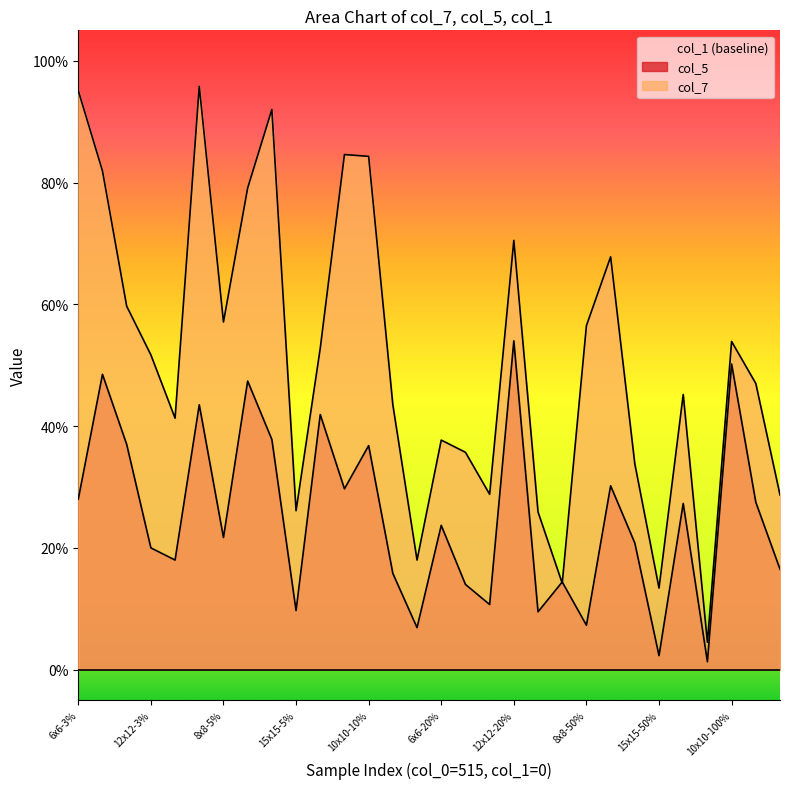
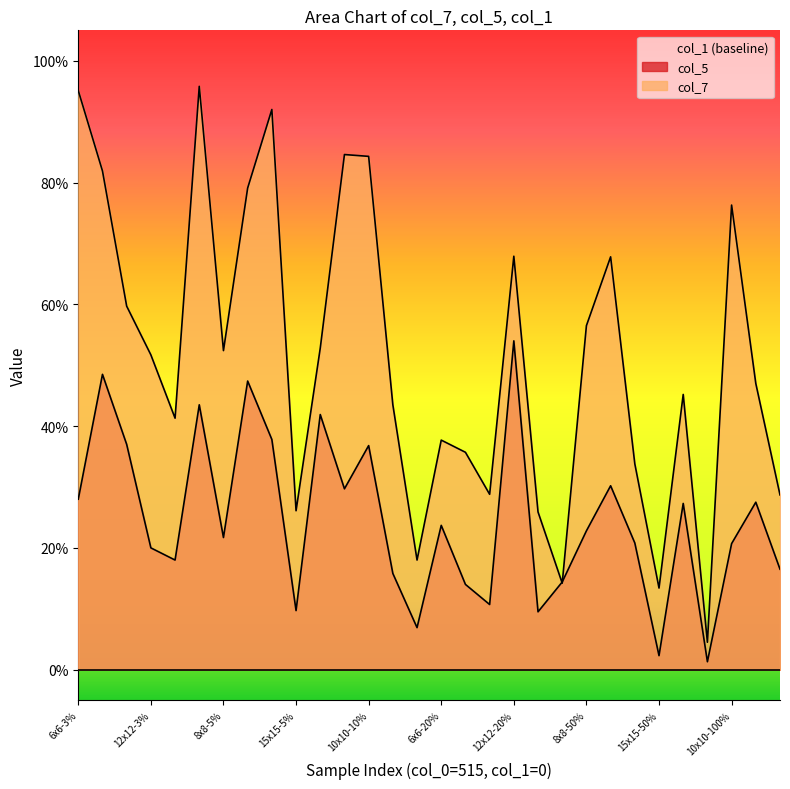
  {
    "col_1 (baseline)": {
      "6x6-3%": "0%",
      "12x12-3%": "0%",
      "8x8-5%": "0%",
      "15x15-5%": "0%",
      "10x10-10%": "0%",
      "6x6-20%": "0%",
      "12x12-20%": "0%",
      "8x8-50%": "0%",
      "15x15-50%": "0%",
      "10x10-100%": "0%"
    },
    "col_5": {
      "6x6-3%": "28%",
      "12x12-3%": "20%",
      "8x8-5%": "22%",
      "15x15-5%": "10%",
      "10x10-10%": "37%",
      "6x6-20%": "24%",
      "12x12-20%": "54%",
-     "8x8-50%": "7%",
+     "8x8-50%": "23%",
      "15x15-50%": "2%",
-     "10x10-100%": "50%"
+     "10x10-100%": "21%"
    },
    "col_7": {
      "6x6-3%": "95%",
      "12x12-3%": "52%",
-     "8x8-5%": "57%",
+     "8x8-5%": "52%",
      "15x15-5%": "26%",
      "10x10-10%": "84%",
      "6x6-20%": "38%",
-     "12x12-20%": "71%",
+     "12x12-20%": "68%",
      "8x8-50%": "56%",
      "15x15-50%": "13%",
-     "10x10-100%": "54%"
+     "10x10-100%": "76%"
    }
  }
